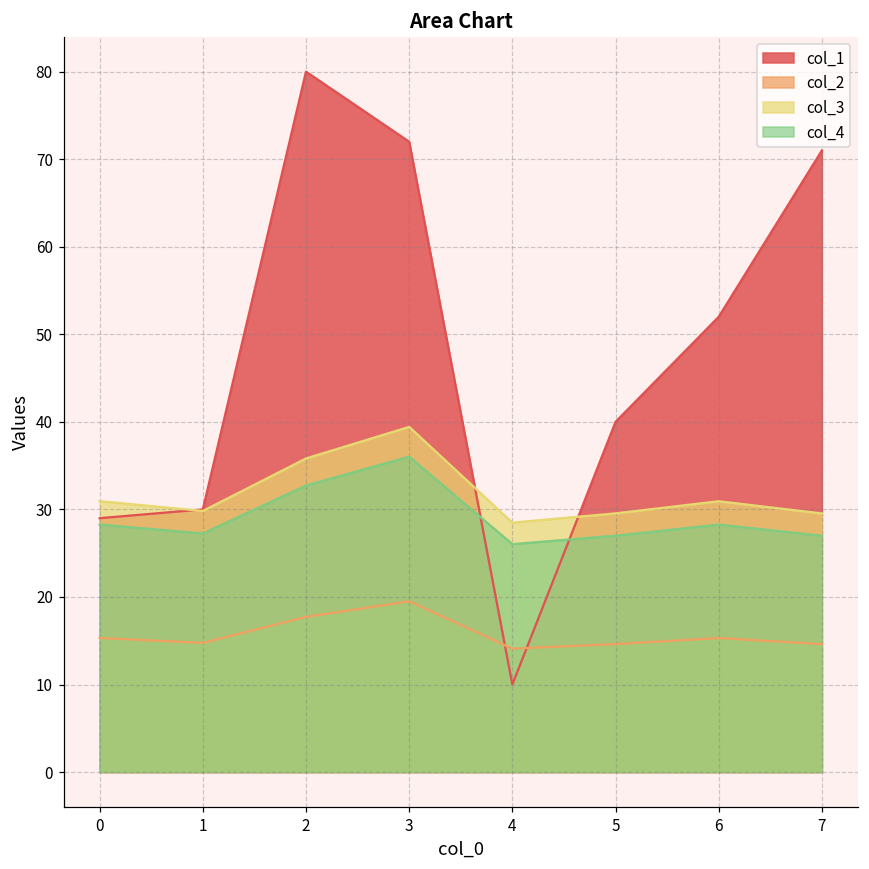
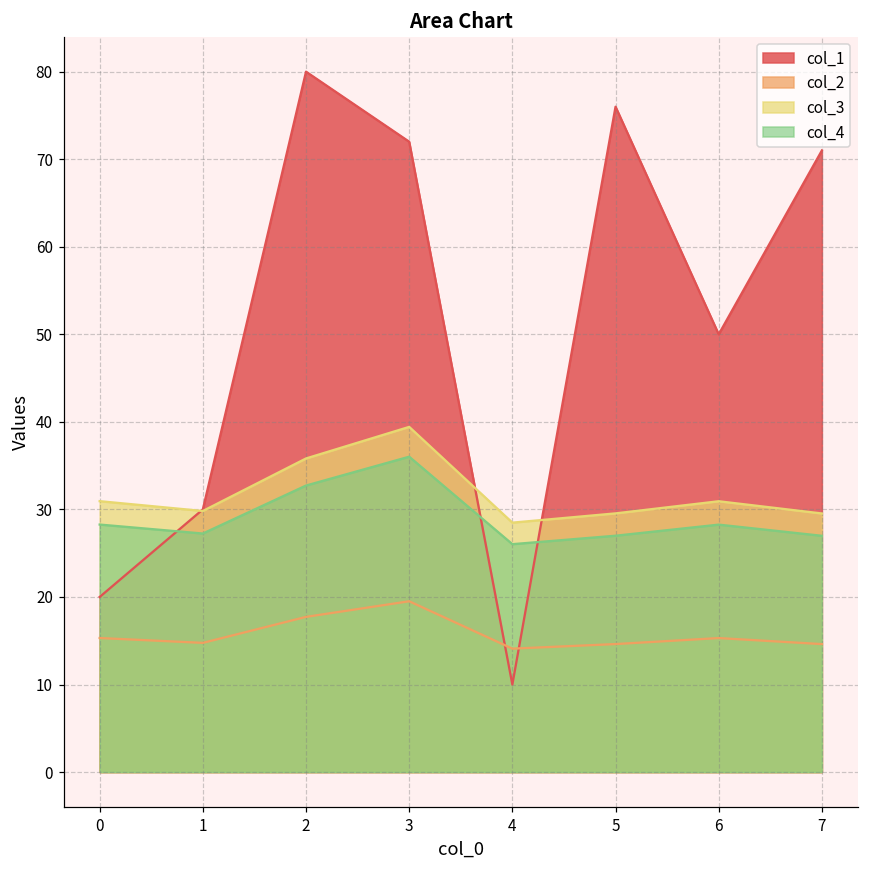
  {
    "col_1": {
-     "0": 29,
+     "0": 20,
      "2": 80,
      "3": 72,
      "4": 10,
-     "5": 40,
-     "6": 52,
+     "5": 76,
+     "6": 50,
      "7": 71
    },
    "col_4": {
      "0": 28,
      "1": 27,
      "2": 33,
      "3": 36,
      "4": 26,
      "5": 27,
      "6": 28,
      "7": 27
    }
  }
